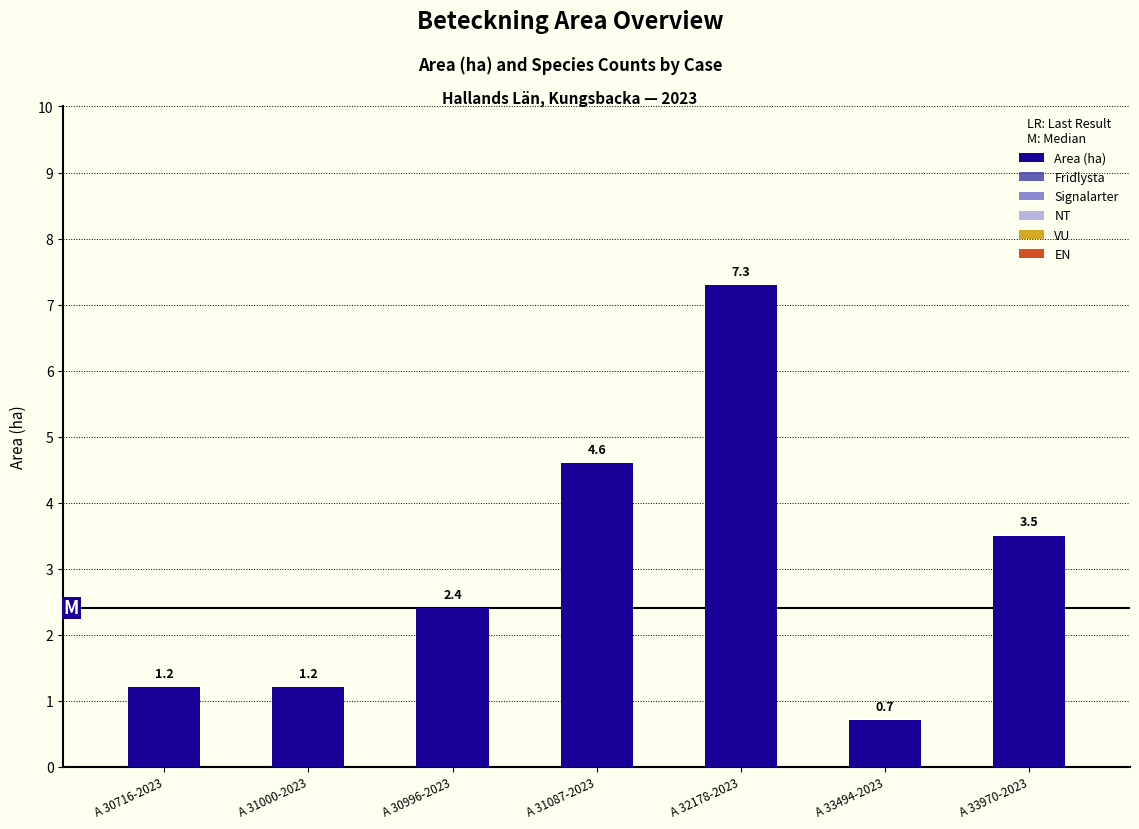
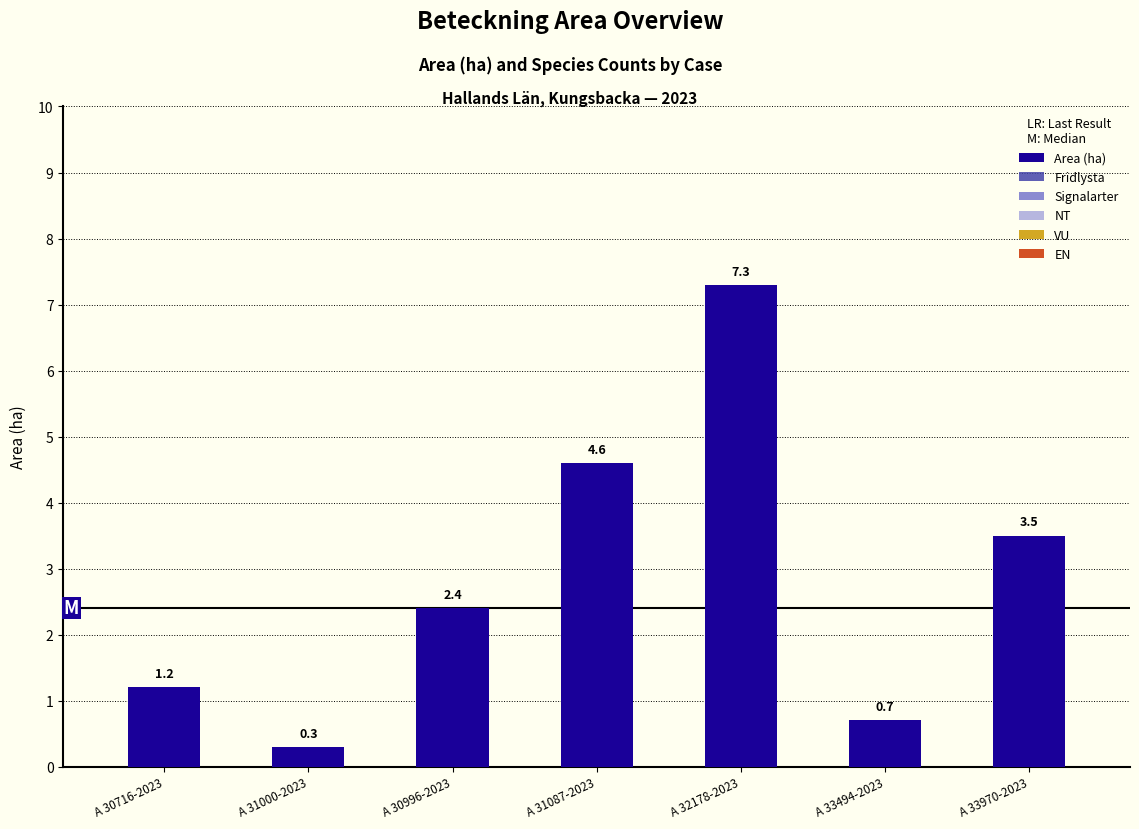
  {
    "Area (ha)": {
      "A 30716-2023": 1.2,
-     "A 31000-2023": 1.2,
+     "A 31000-2023": 0.3,
      "A 30996-2023": 2.4,
      "A 31087-2023": 4.6,
      "A 32178-2023": 7.3,
      "A 33494-2023": 0.7,
      "A 33970-2023": 3.5
    },
    "EN": {
      "A 30716-2023": 0.0,
      "A 31000-2023": 0.0,
      "A 30996-2023": 0.0,
      "A 31087-2023": 0.0,
      "A 32178-2023": 0.0,
      "A 33494-2023": 0.0,
      "A 33970-2023": 0.0
    }
  }
